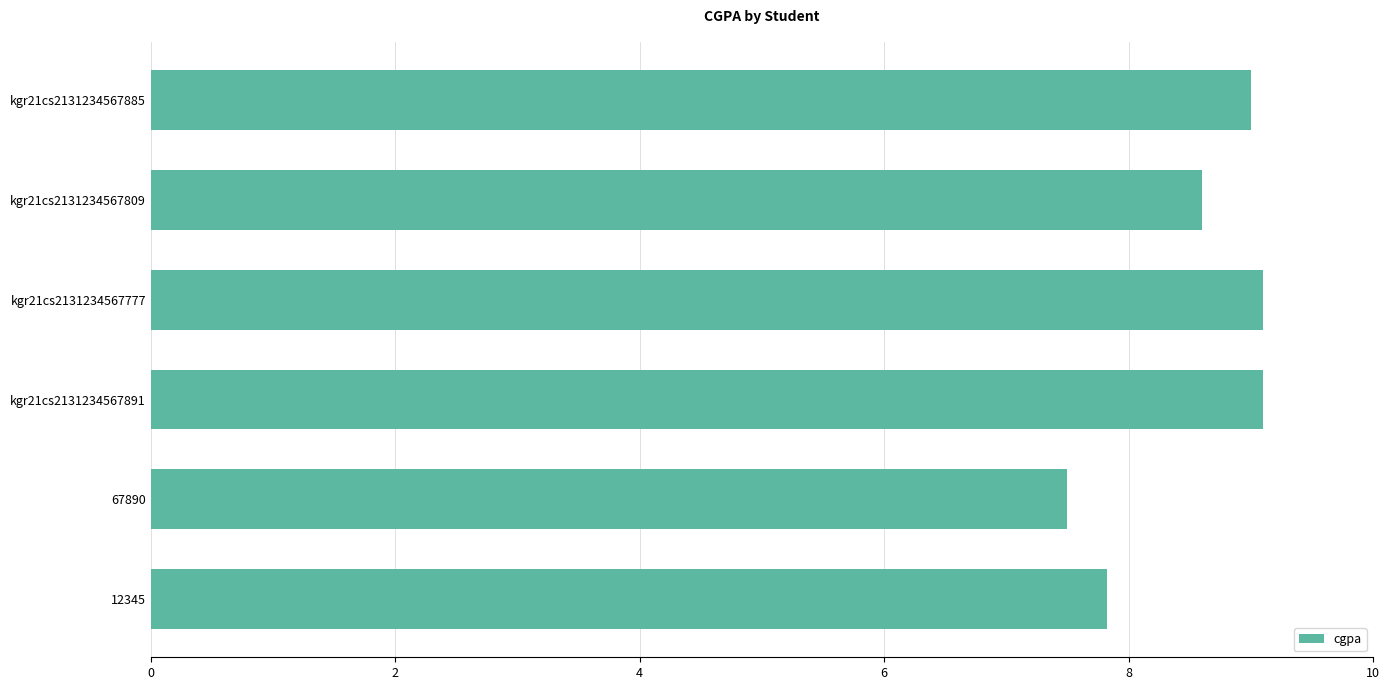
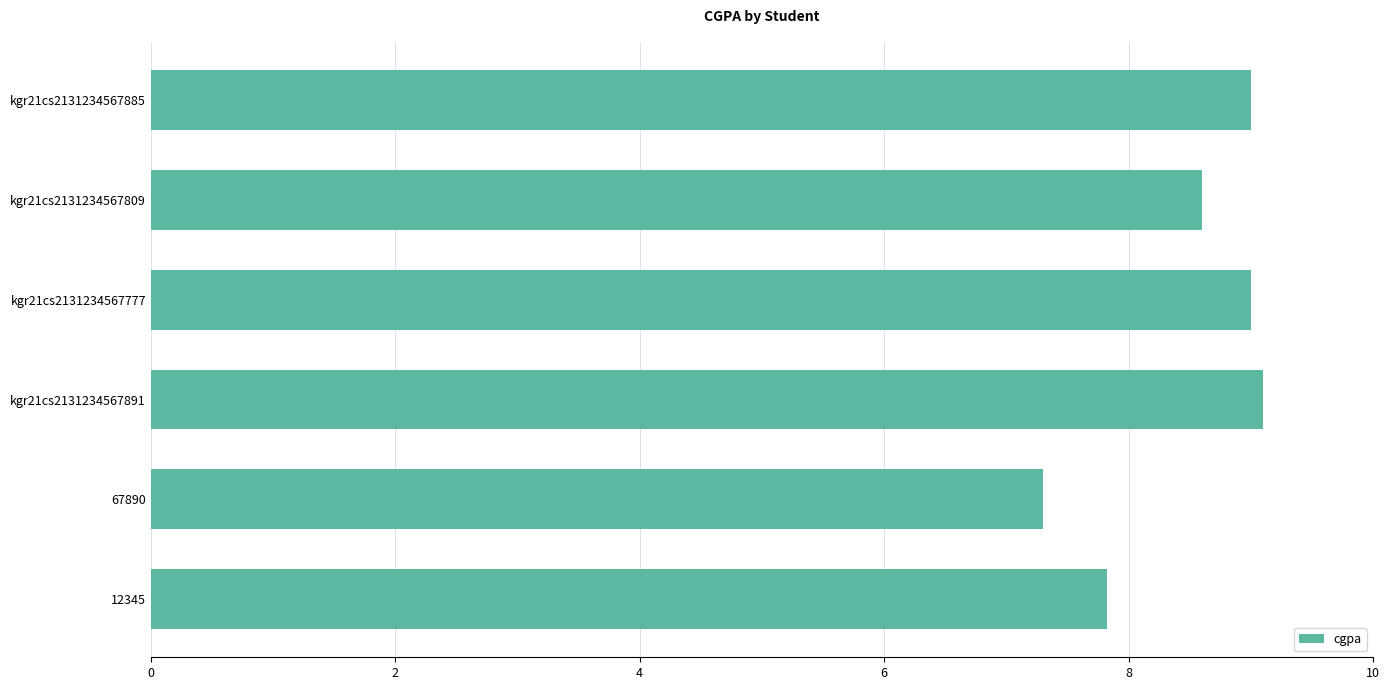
  {
    "kgr21cs2131234567885": 9.0,
    "kgr21cs2131234567809": 8.6,
-   "kgr21cs2131234567777": 9.1,
+   "kgr21cs2131234567777": 9.0,
    "kgr21cs2131234567891": 9.1,
-   "67890": 7.5,
+   "67890": 7.3,
    "12345": 7.8
  }
